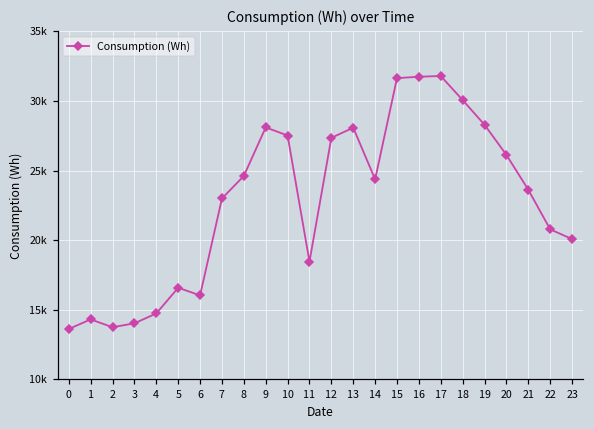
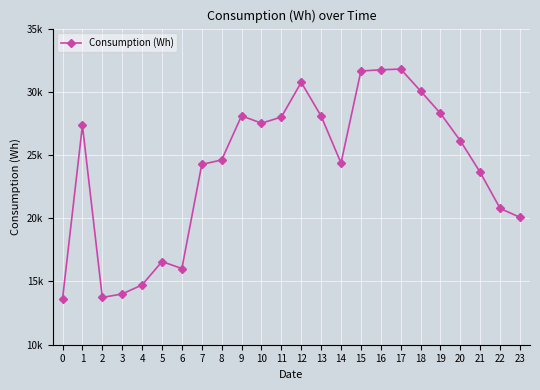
  {
    "0": 13600,
-   "1": 14300,
+   "1": 27300,
    "2": 13700,
    "3": 14000,
    "4": 14700,
    "5": 16600,
    "6": 16000,
-   "7": 23000,
+   "7": 24300,
    "8": 24600,
    "9": 28100,
    "10": 27500,
-   "11": 18500,
-   "12": 27400,
+   "11": 28000,
+   "12": 30800,
    "13": 28100,
    "14": 24400,
    "15": 31600,
    "16": 31700,
    "17": 31800,
    "18": 30100,
    "19": 28300,
    "20": 26100,
    "21": 23600,
    "22": 20800,
    "23": 20100
  }
